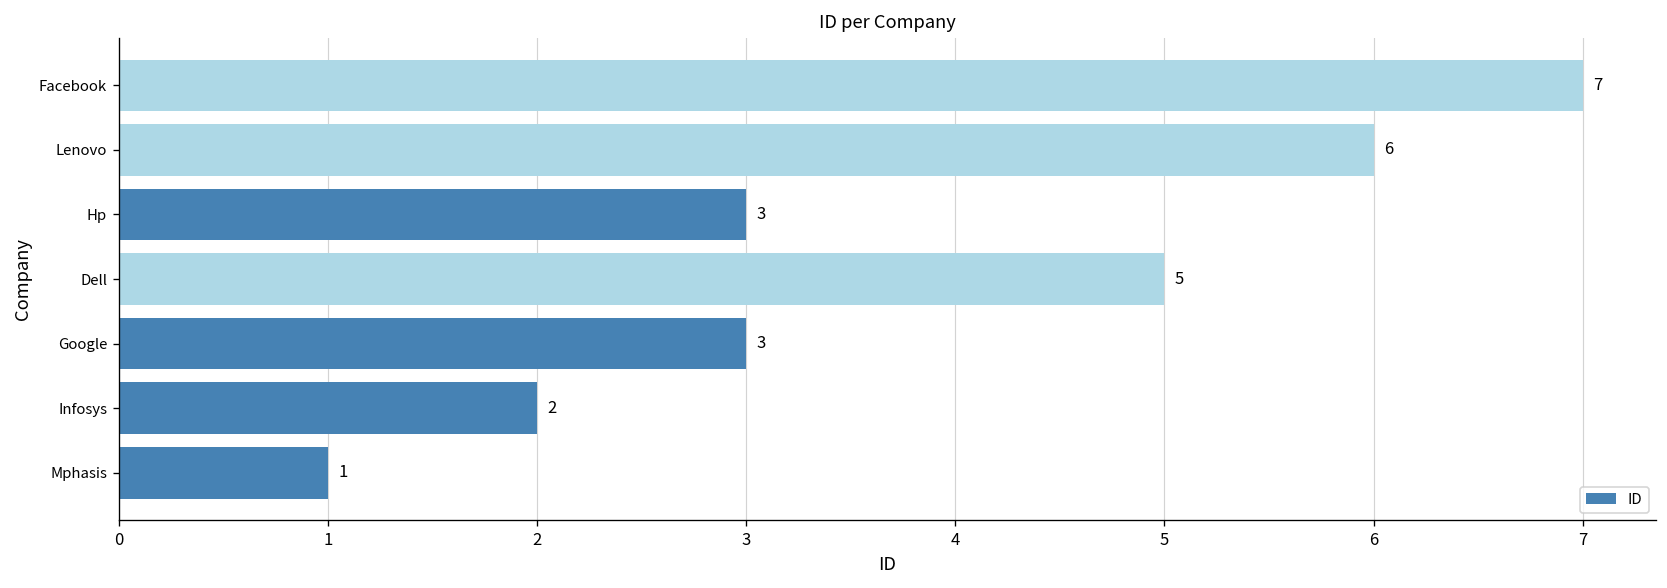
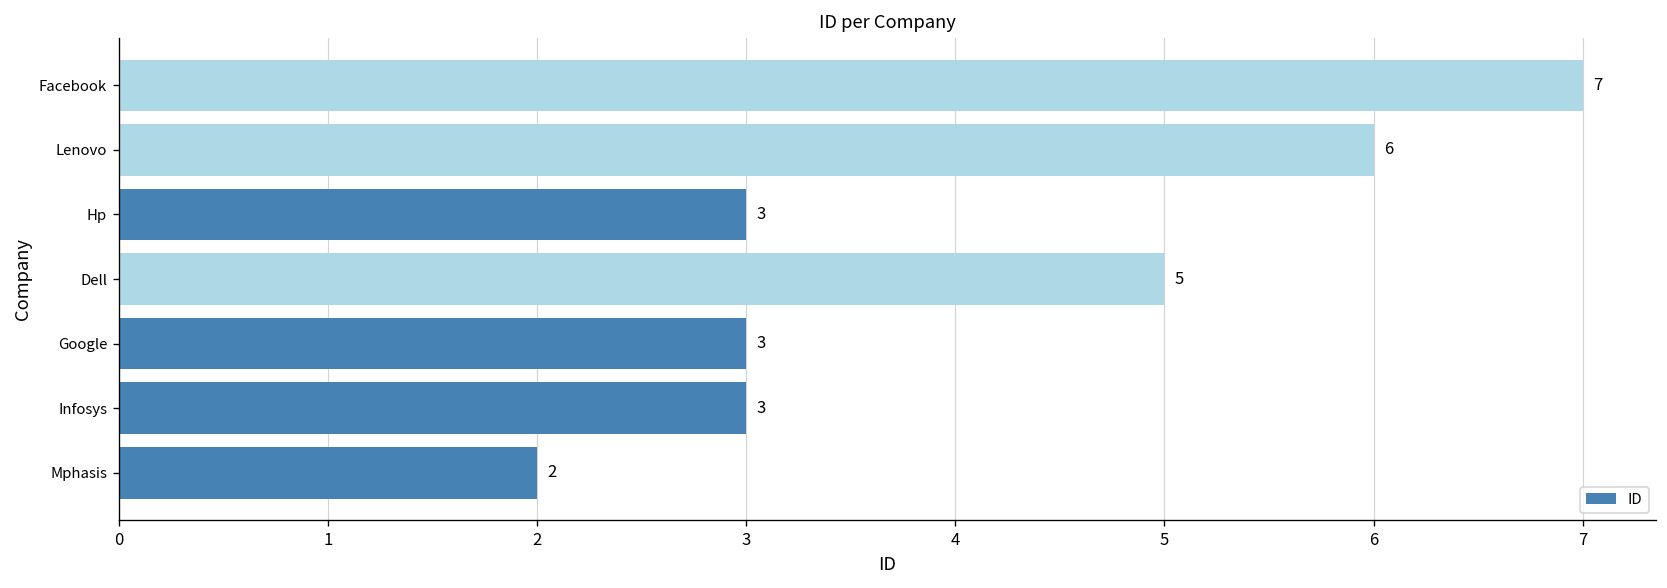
  {
    "Facebook": 7,
    "Lenovo": 6,
    "Hp": 3,
    "Dell": 5,
    "Google": 3,
-   "Infosys": 2,
-   "Mphasis": 1
+   "Infosys": 3,
+   "Mphasis": 2
  }
